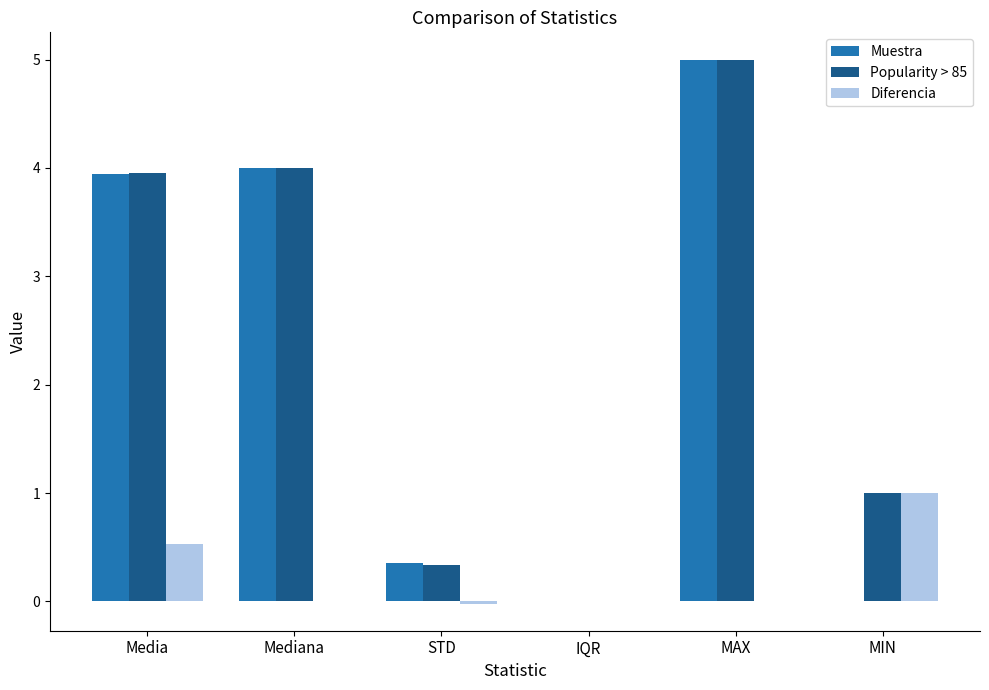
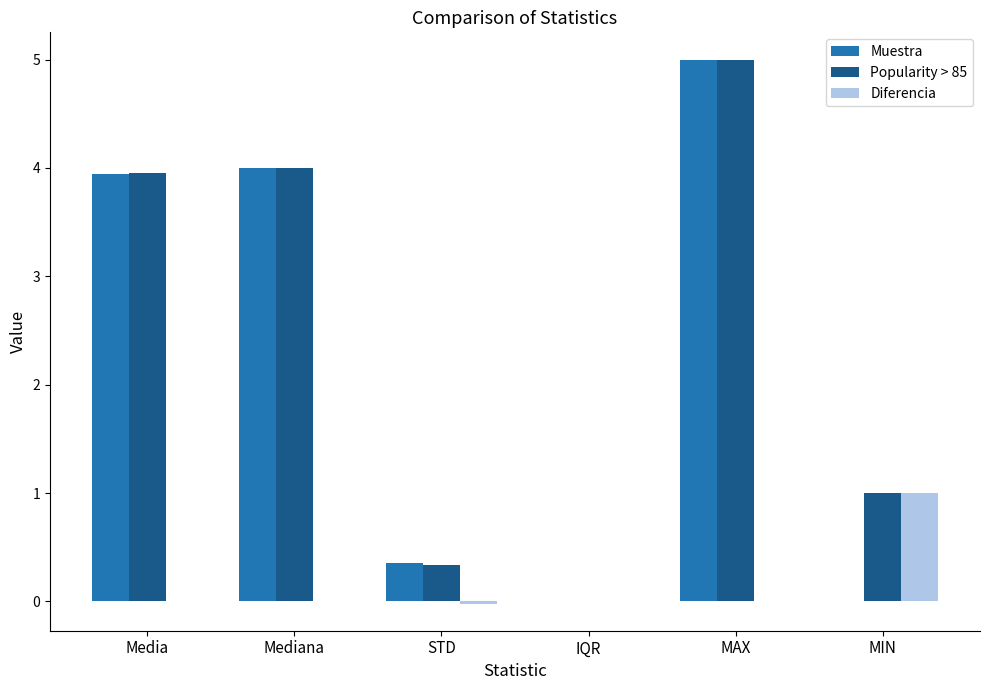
  {
    "Diferencia": {
-     "Media": 0.53,
+     "Media": 0.01,
      "Mediana": 0.00,
      "IQR": 0.00,
      "MAX": 0.00,
      "MIN": 1.00
    }
  }
